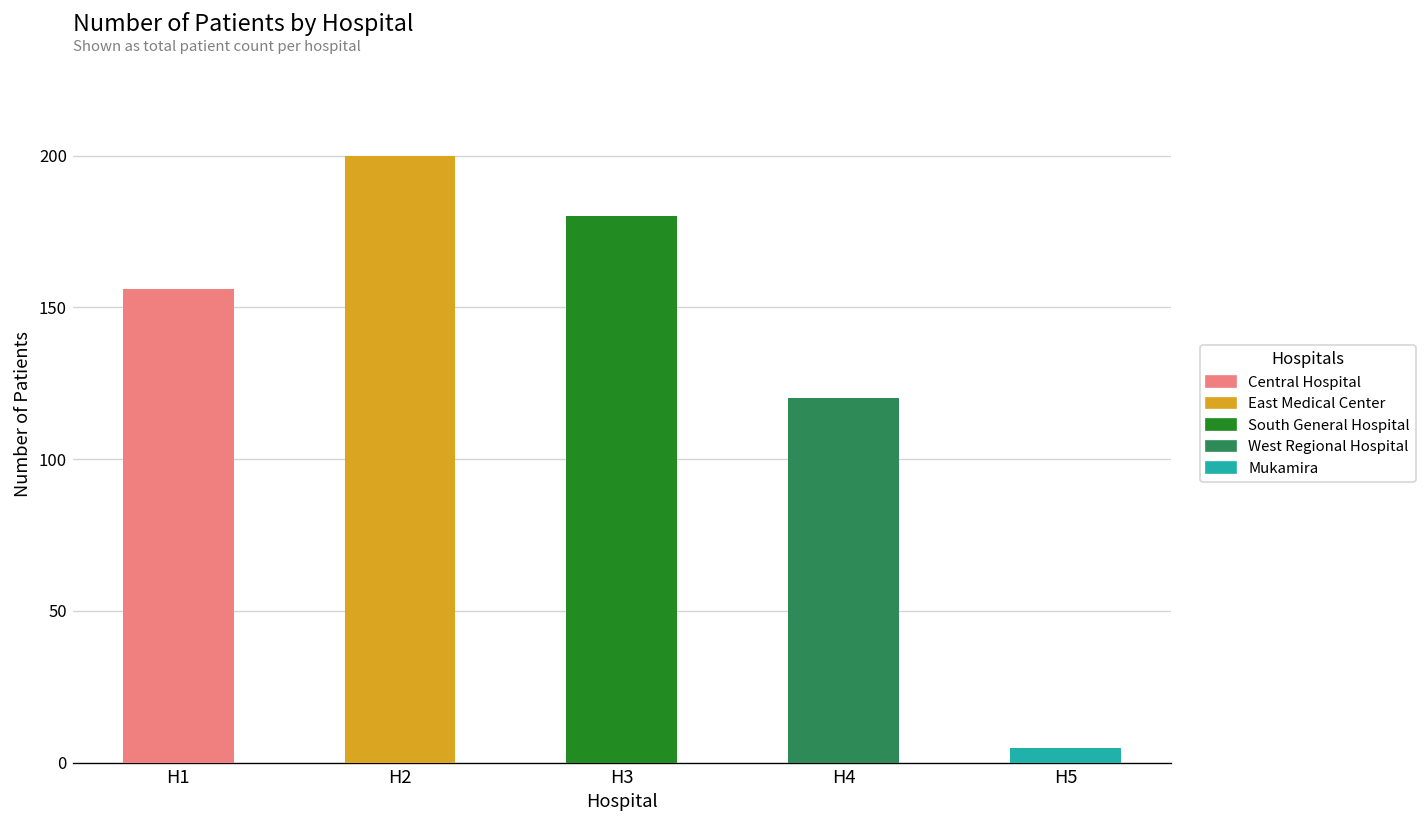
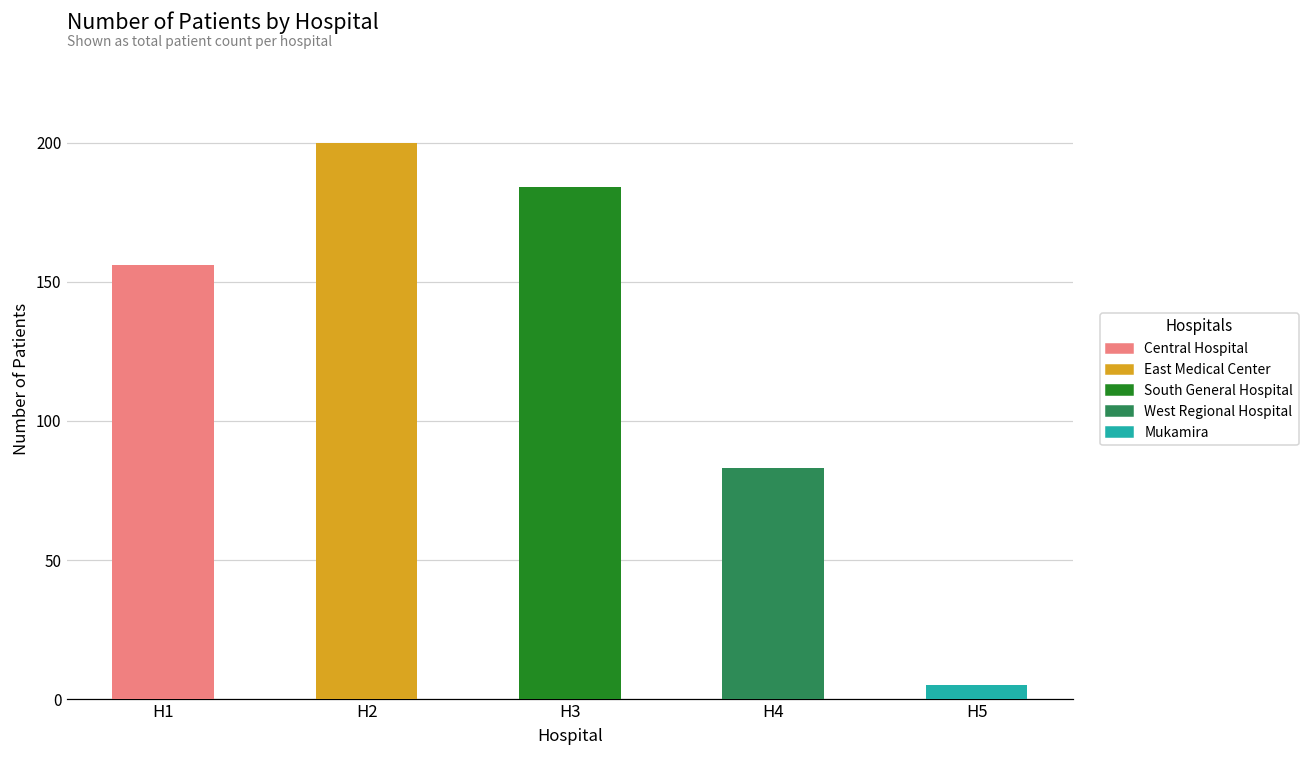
  {
    "H1": 156,
    "H2": 200,
-   "H3": 180,
-   "H4": 120,
+   "H3": 184,
+   "H4": 83,
    "H5": 5
  }
